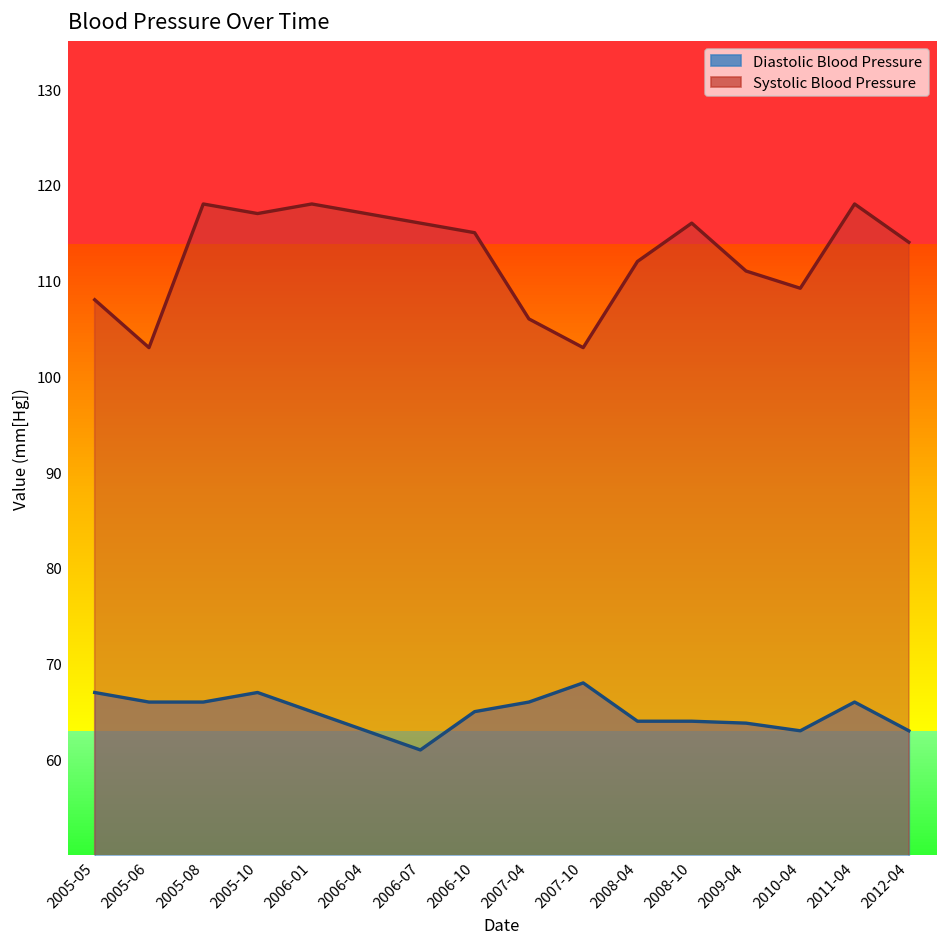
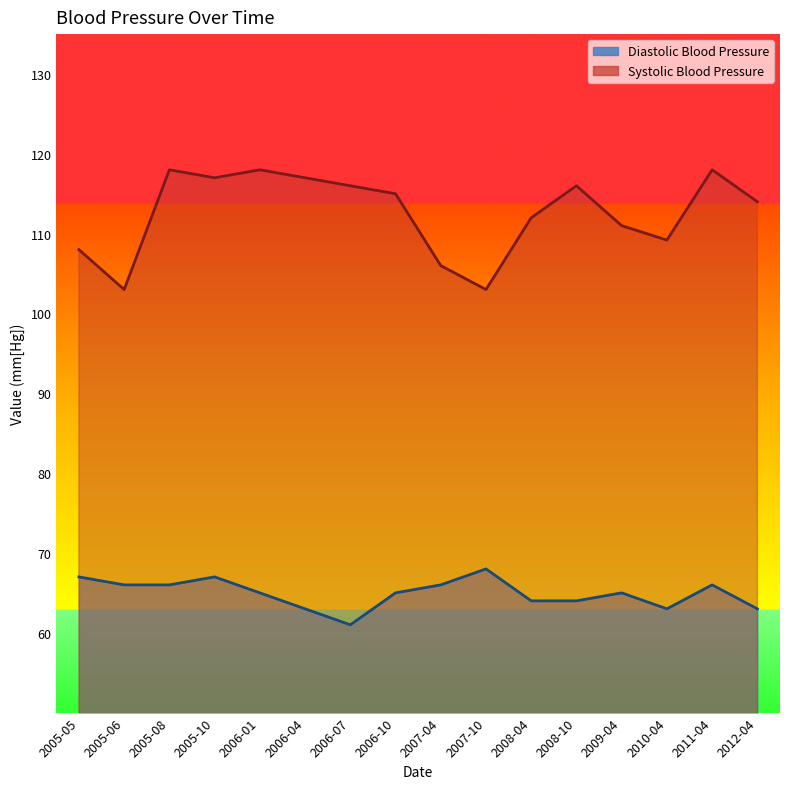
  {
    "Diastolic Blood Pressure": {
      "2005-05": 67,
      "2005-06": 66,
      "2005-08": 66,
      "2005-10": 67,
      "2006-01": 65,
      "2006-04": 63,
      "2006-07": 61,
      "2006-10": 65,
      "2007-04": 66,
      "2007-10": 68,
      "2008-04": 64,
      "2008-10": 64,
-     "2009-04": 64,
+     "2009-04": 65,
      "2010-04": 63,
      "2011-04": 66,
      "2012-04": 63
    },
    "Systolic Blood Pressure": {
      "2005-05": 108,
      "2005-06": 103,
      "2005-08": 118,
      "2005-10": 117,
      "2006-01": 118,
      "2006-04": 117,
      "2006-07": 116,
      "2006-10": 115,
      "2007-04": 106,
      "2007-10": 103,
      "2008-04": 112,
      "2008-10": 116,
      "2009-04": 111,
      "2010-04": 109,
      "2011-04": 118,
      "2012-04": 114
    }
  }
